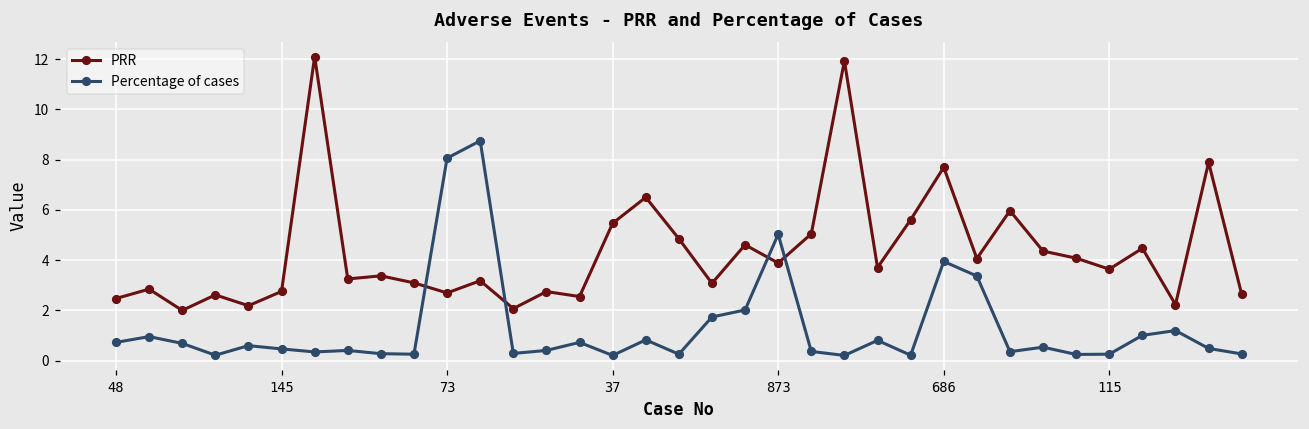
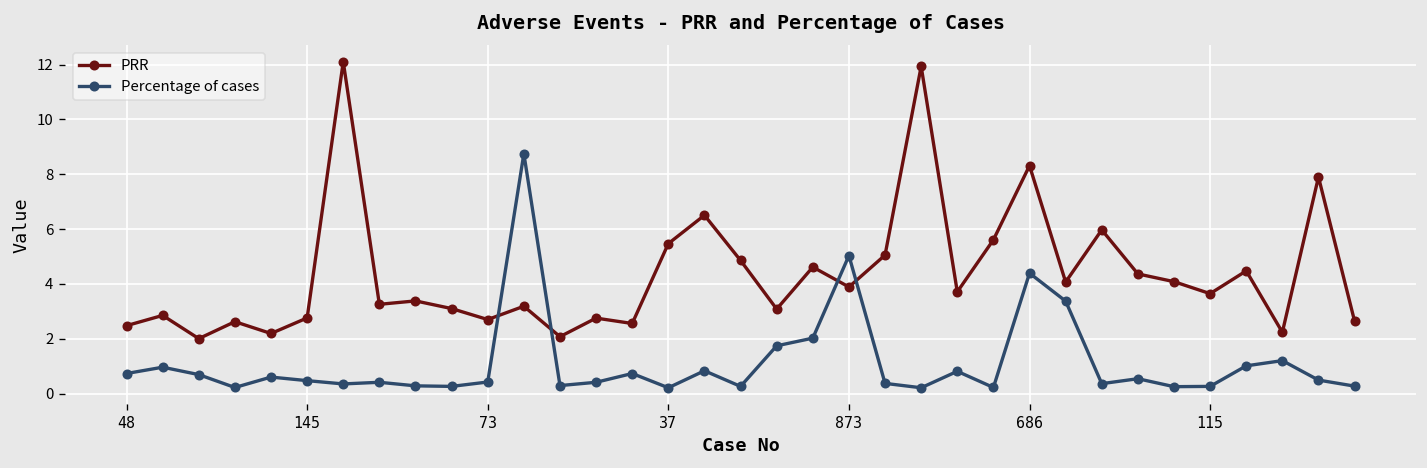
  {
    "PRR": {
      "48": 2.5,
      "145": 2.8,
      "73": 2.7,
      "37": 5.5,
      "873": 3.9,
-     "686": 7.7,
+     "686": 8.3,
      "115": 3.6
    },
    "Percentage of cases": {
      "48": 0.7,
      "145": 0.5,
-     "73": 8.1,
+     "73": 0.4,
      "37": 0.2,
      "873": 5.0,
-     "686": 4.0,
+     "686": 4.4,
      "115": 0.3
    }
  }
